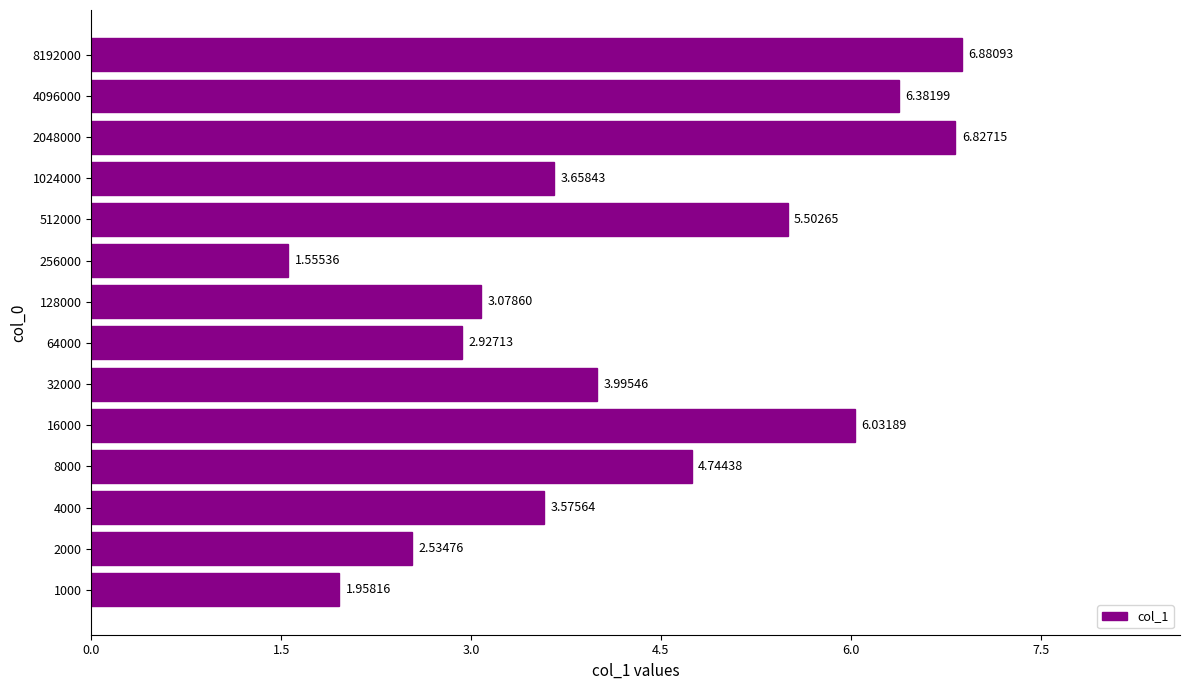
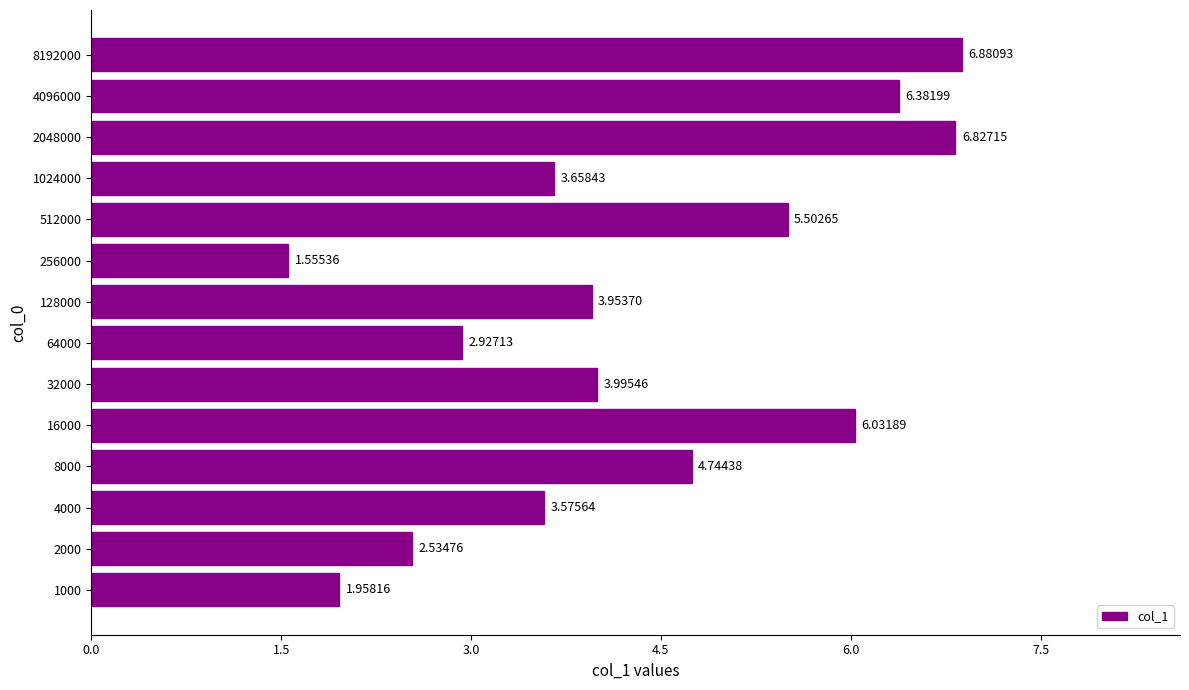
  {
    "8192000": 6.88093,
    "4096000": 6.38199,
    "2048000": 6.82715,
    "1024000": 3.65843,
    "512000": 5.50265,
    "256000": 1.55536,
-   "128000": 3.07860,
+   "128000": 3.95370,
    "64000": 2.92713,
    "32000": 3.99546,
    "16000": 6.03189,
    "8000": 4.74438,
    "4000": 3.57564,
    "2000": 2.53476,
    "1000": 1.95816
  }
